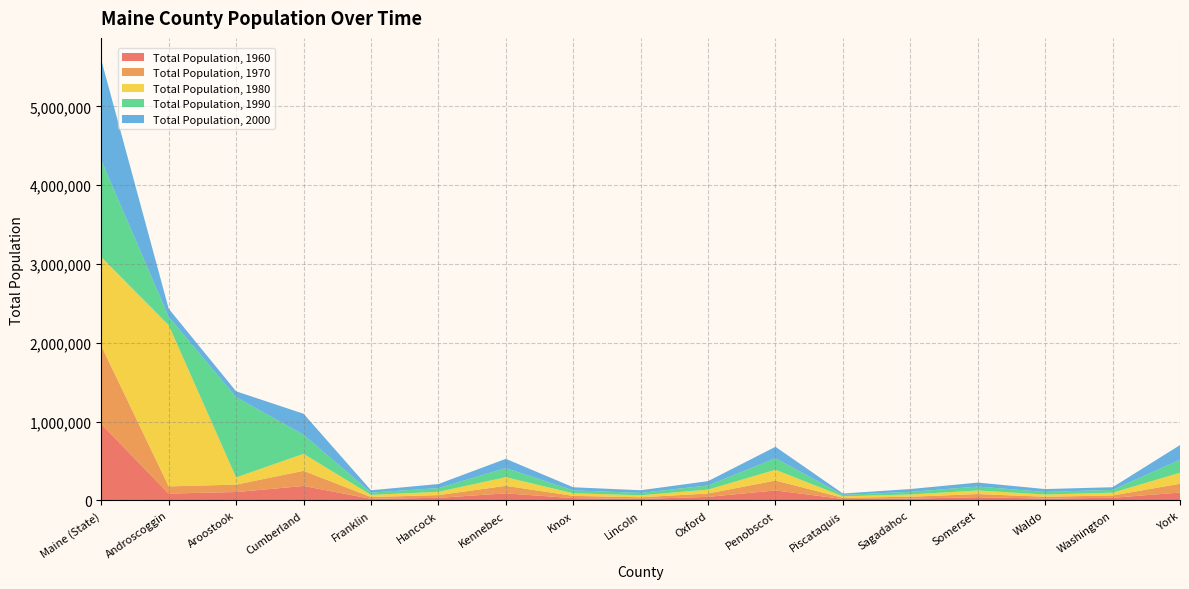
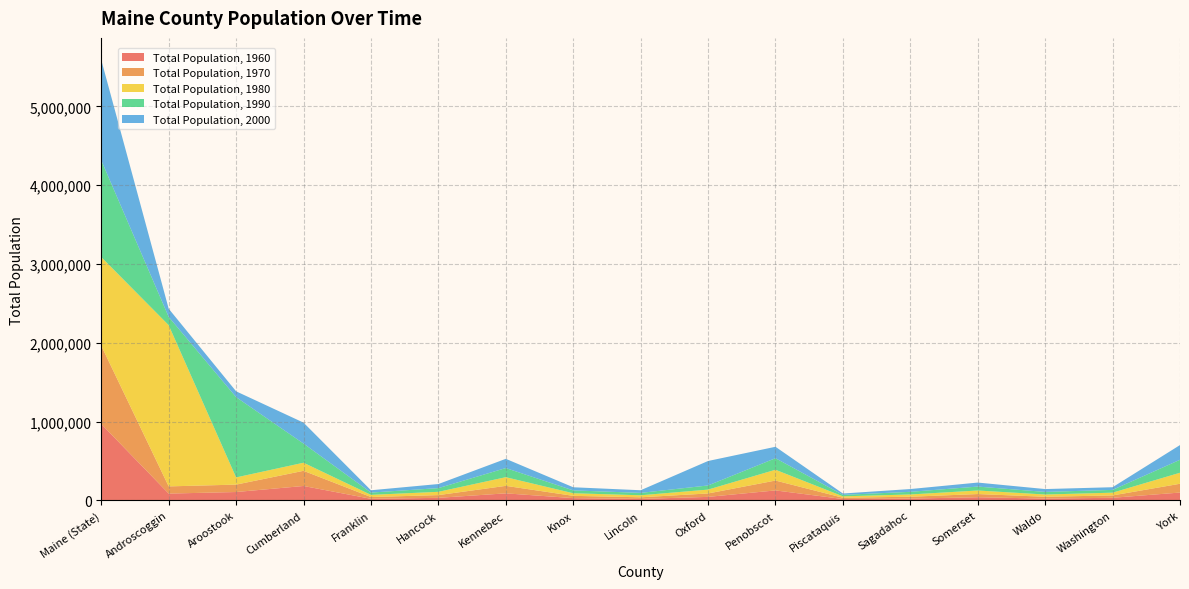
  {
    "Total Population, 1980": {
      "Maine (State)": "1,100,000",
      "Androscoggin": "2,000,000",
      "Aroostook": "100,000",
-     "Cumberland": "200,000",
+     "Cumberland": "100,000",
      "Hancock": "0",
      "Kennebec": "100,000",
      "Knox": "0",
      "Oxford": "0",
      "Penobscot": "100,000",
      "Somerset": "0",
      "Washington": "0",
      "York": "100,000"
    },
    "Total Population, 1990": {
      "Maine (State)": "1,200,000",
      "Androscoggin": "100,000",
      "Aroostook": "1,000,000",
      "Cumberland": "200,000",
      "Hancock": "0",
      "Kennebec": "100,000",
      "Knox": "0",
      "Oxford": "100,000",
      "Penobscot": "100,000",
      "Sagadahoc": "0",
      "Somerset": "0",
      "Waldo": "0",
      "Washington": "0",
      "York": "200,000"
    },
    "Total Population, 2000": {
      "Maine (State)": "1,300,000",
      "Androscoggin": "100,000",
      "Aroostook": "100,000",
      "Cumberland": "300,000",
      "Hancock": "100,000",
      "Kennebec": "100,000",
      "Knox": "0",
      "Lincoln": "0",
-     "Oxford": "100,000",
+     "Oxford": "300,000",
      "Penobscot": "100,000",
      "Sagadahoc": "0",
      "Somerset": "100,000",
      "Waldo": "0",
      "Washington": "0",
      "York": "200,000"
    }
  }
